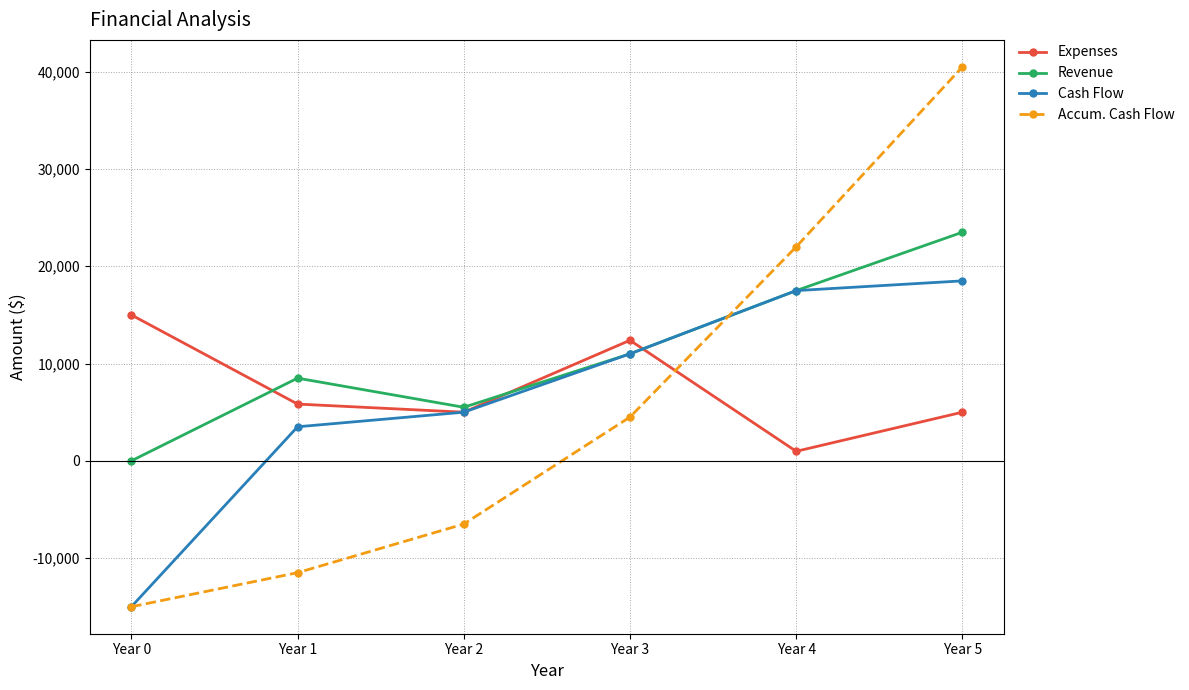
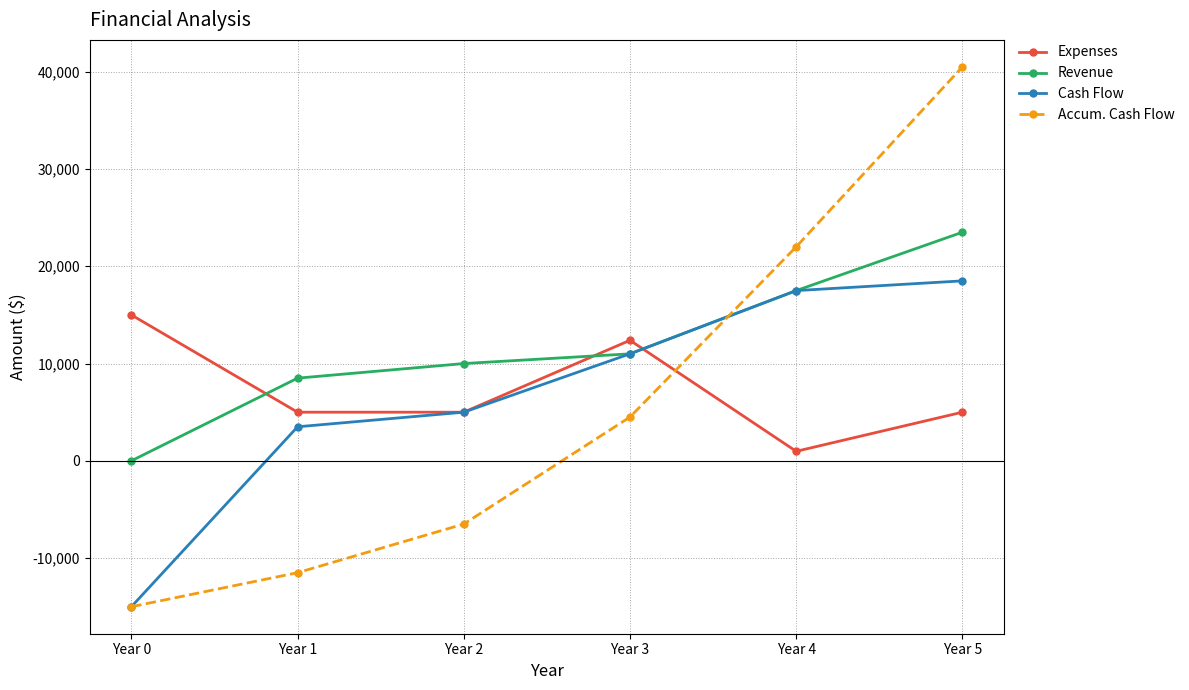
  {
    "Expenses": {
      "Year 0": "15,000",
-     "Year 1": "6,000",
+     "Year 1": "5,000",
      "Year 3": "12,000",
      "Year 4": "1,000",
      "Year 5": "5,000"
    },
    "Revenue": {
      "Year 0": "0",
      "Year 1": "9,000",
-     "Year 2": "6,000",
+     "Year 2": "10,000",
      "Year 5": "24,000"
    },
    "Cash Flow": {
      "Year 1": "4,000",
      "Year 5": "19,000"
    },
    "Accum. Cash Flow": {
      "Year 1": "-12,000",
      "Year 2": "-7,000",
      "Year 3": "5,000",
      "Year 4": "22,000",
      "Year 5": "41,000"
    }
  }
